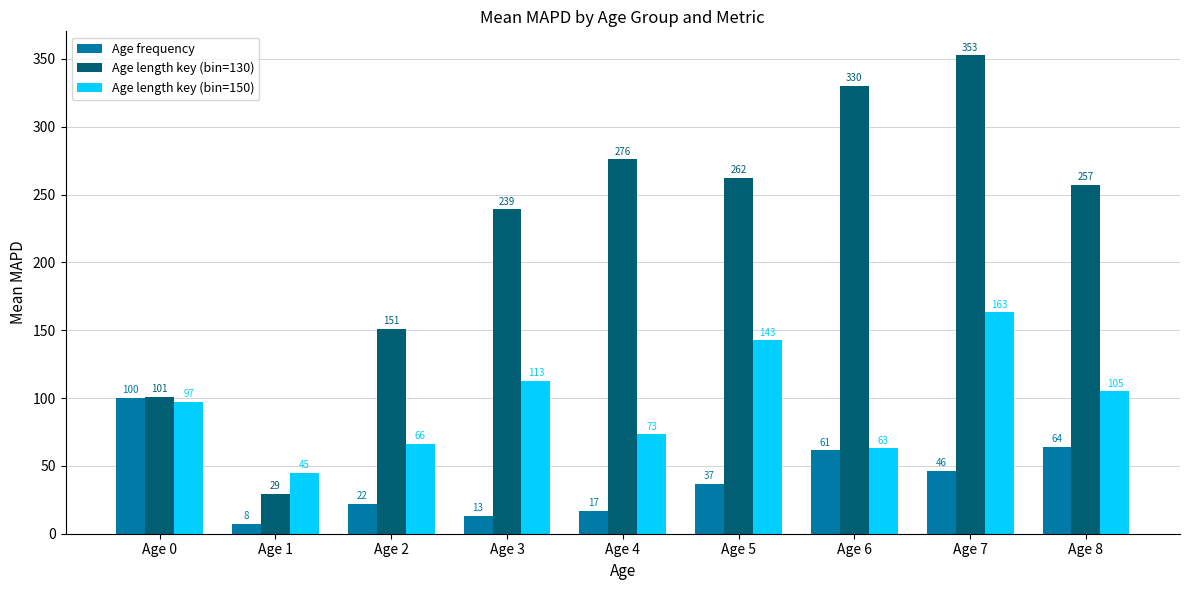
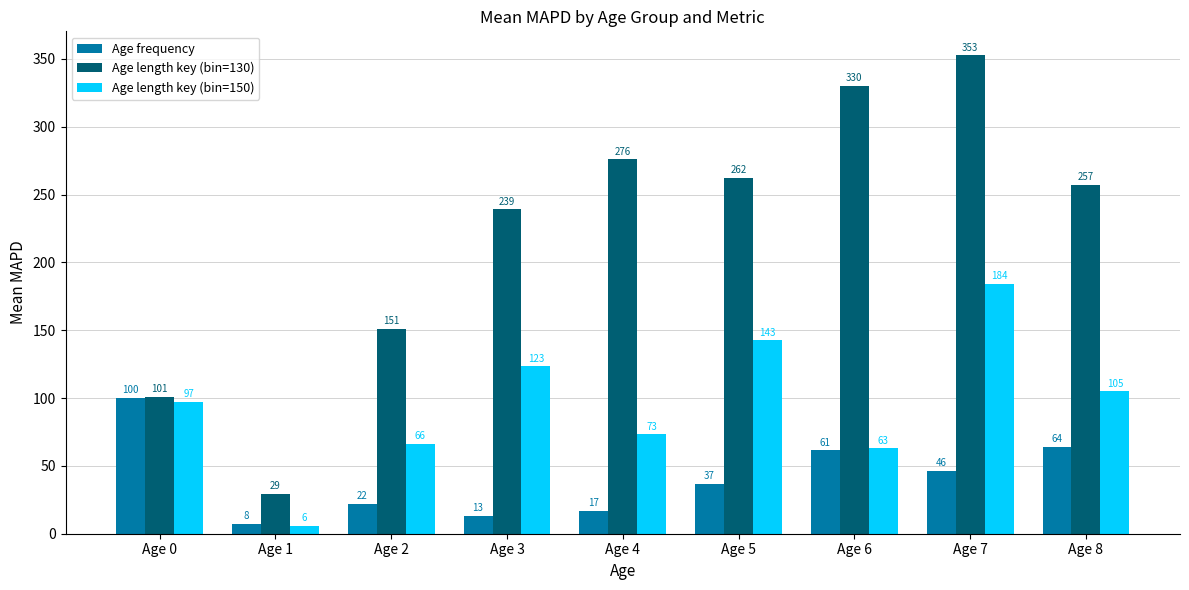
  {
    "Age length key (bin=150)": {
      "Age 0": 97,
-     "Age 1": 45,
+     "Age 1": 6,
      "Age 2": 66,
-     "Age 3": 113,
+     "Age 3": 123,
      "Age 4": 73,
      "Age 5": 143,
      "Age 6": 63,
-     "Age 7": 163,
+     "Age 7": 184,
      "Age 8": 105
    }
  }
